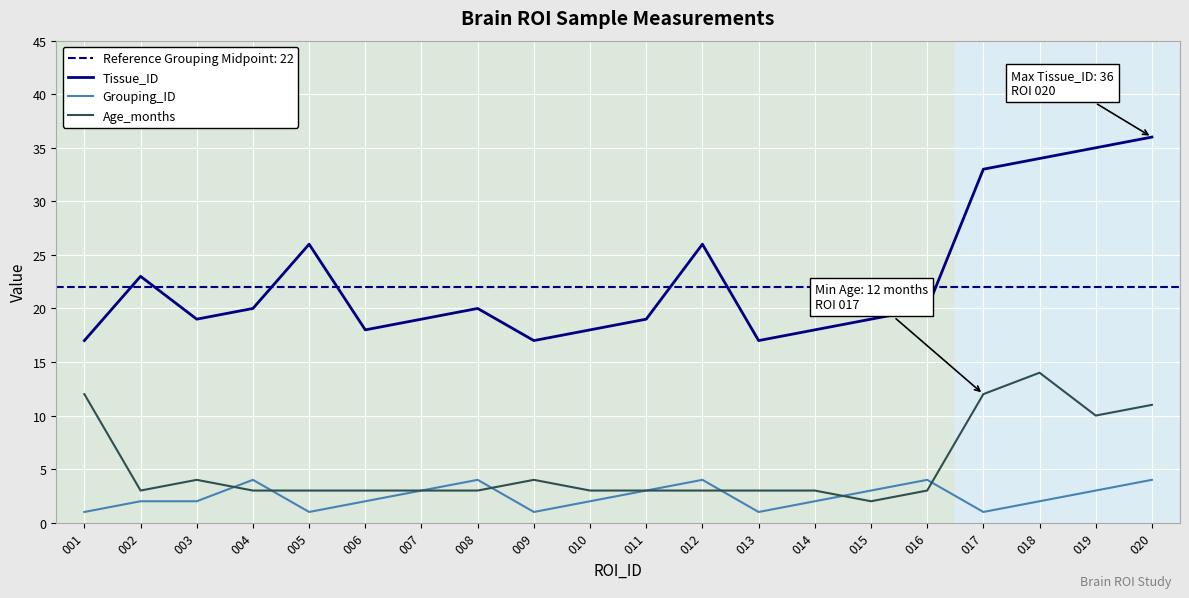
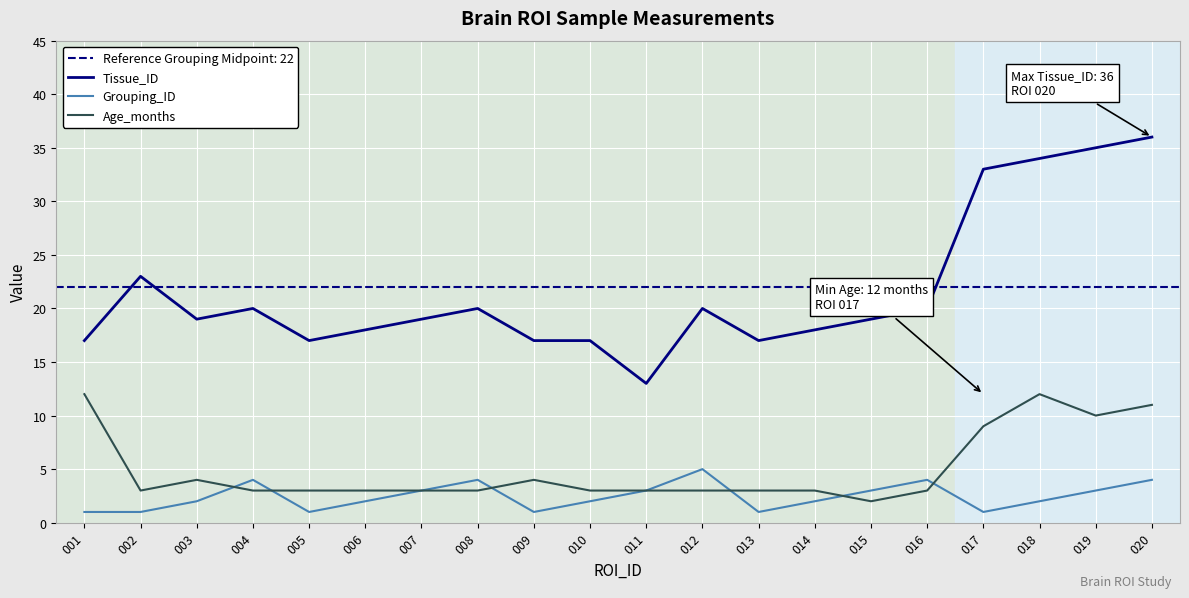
  {
    "Tissue_ID": {
      "001": 17,
      "002": 23,
      "003": 19,
      "004": 20,
-     "005": 26,
+     "005": 17,
      "006": 18,
      "007": 19,
      "008": 20,
      "009": 17,
-     "010": 18,
-     "011": 19,
-     "012": 26,
+     "010": 17,
+     "011": 13,
+     "012": 20,
      "013": 17,
      "017": 33,
      "018": 34,
      "019": 35
    },
    "Grouping_ID": {
      "001": 1,
-     "002": 2,
+     "002": 1,
      "003": 2,
      "004": 4,
      "005": 1,
      "006": 2,
      "008": 4,
      "009": 1,
      "010": 2,
-     "012": 4,
+     "012": 5,
      "013": 1,
      "014": 2,
      "015": 3,
      "016": 4,
      "017": 1,
      "018": 2,
      "019": 3,
      "020": 4
    },
    "Age_months": {
      "001": 12,
      "002": 3,
      "003": 4,
      "004": 3,
      "005": 3,
      "006": 3,
      "008": 3,
      "009": 4,
      "010": 3,
      "012": 3,
      "013": 3,
      "014": 3,
      "015": 2,
      "016": 3,
-     "017": 12,
-     "018": 14,
+     "017": 9,
+     "018": 12,
      "019": 10,
      "020": 11
    }
  }
